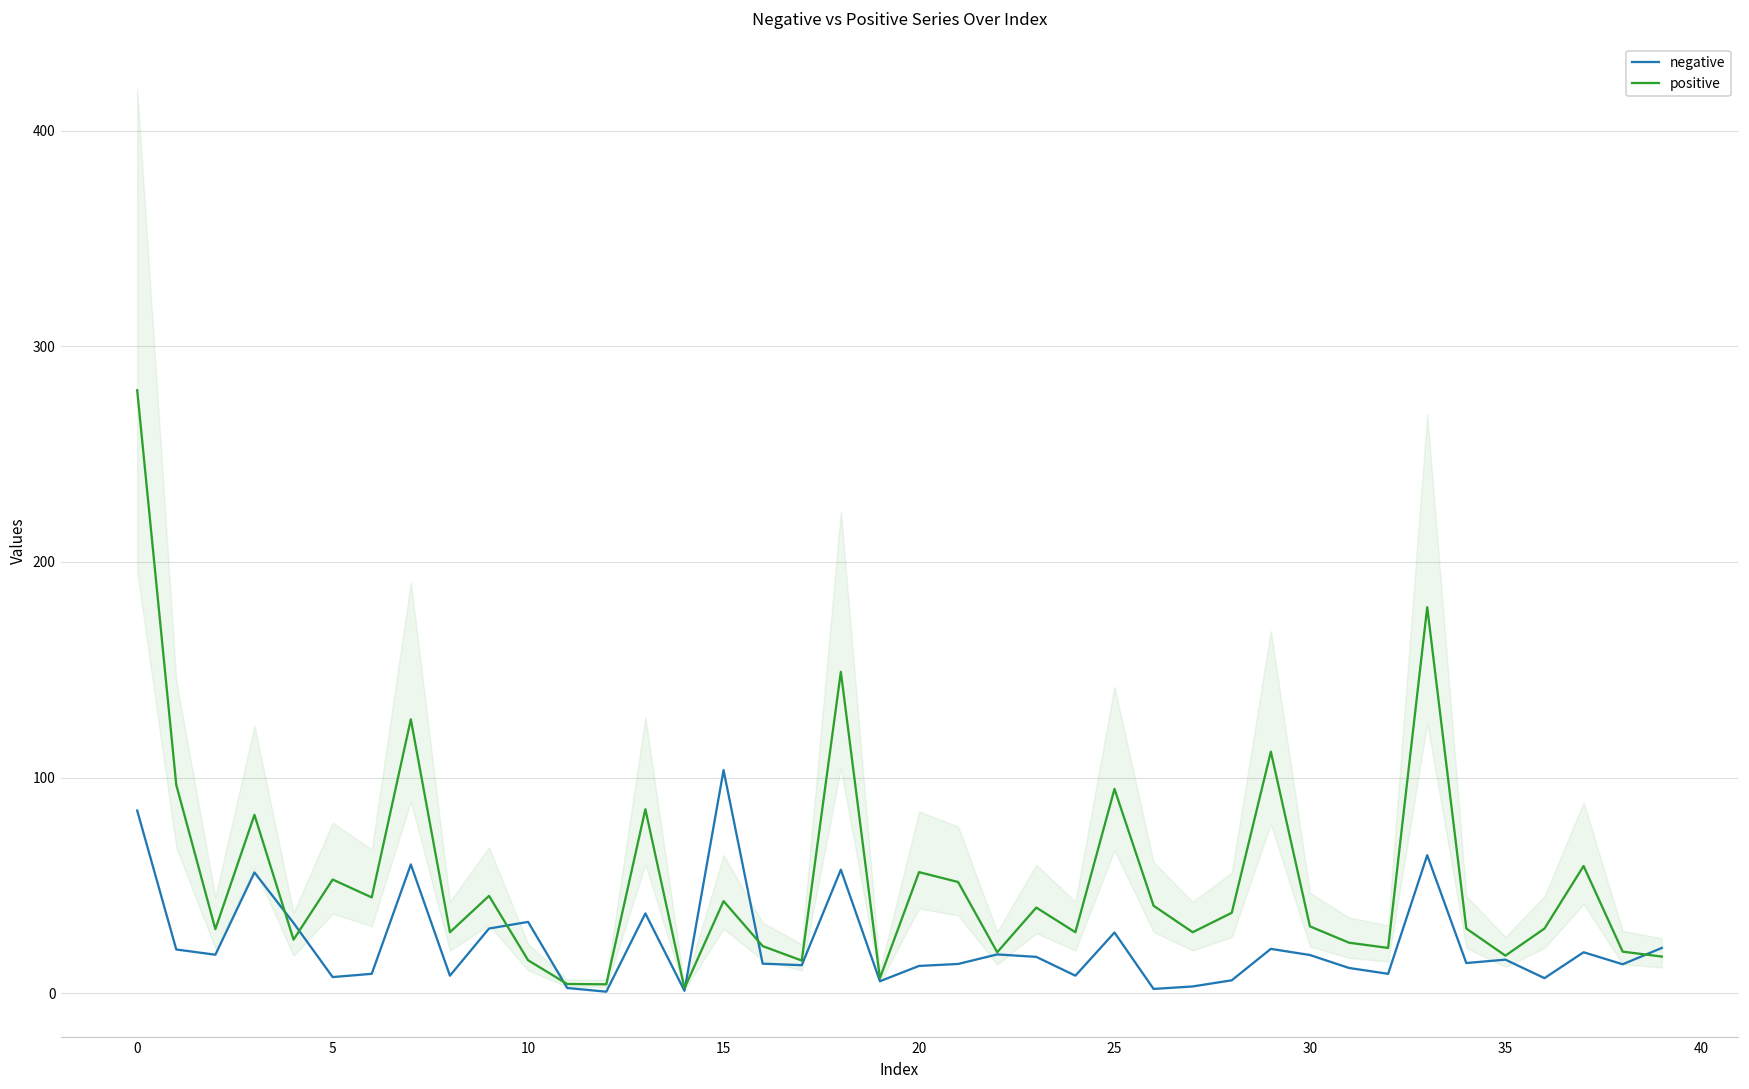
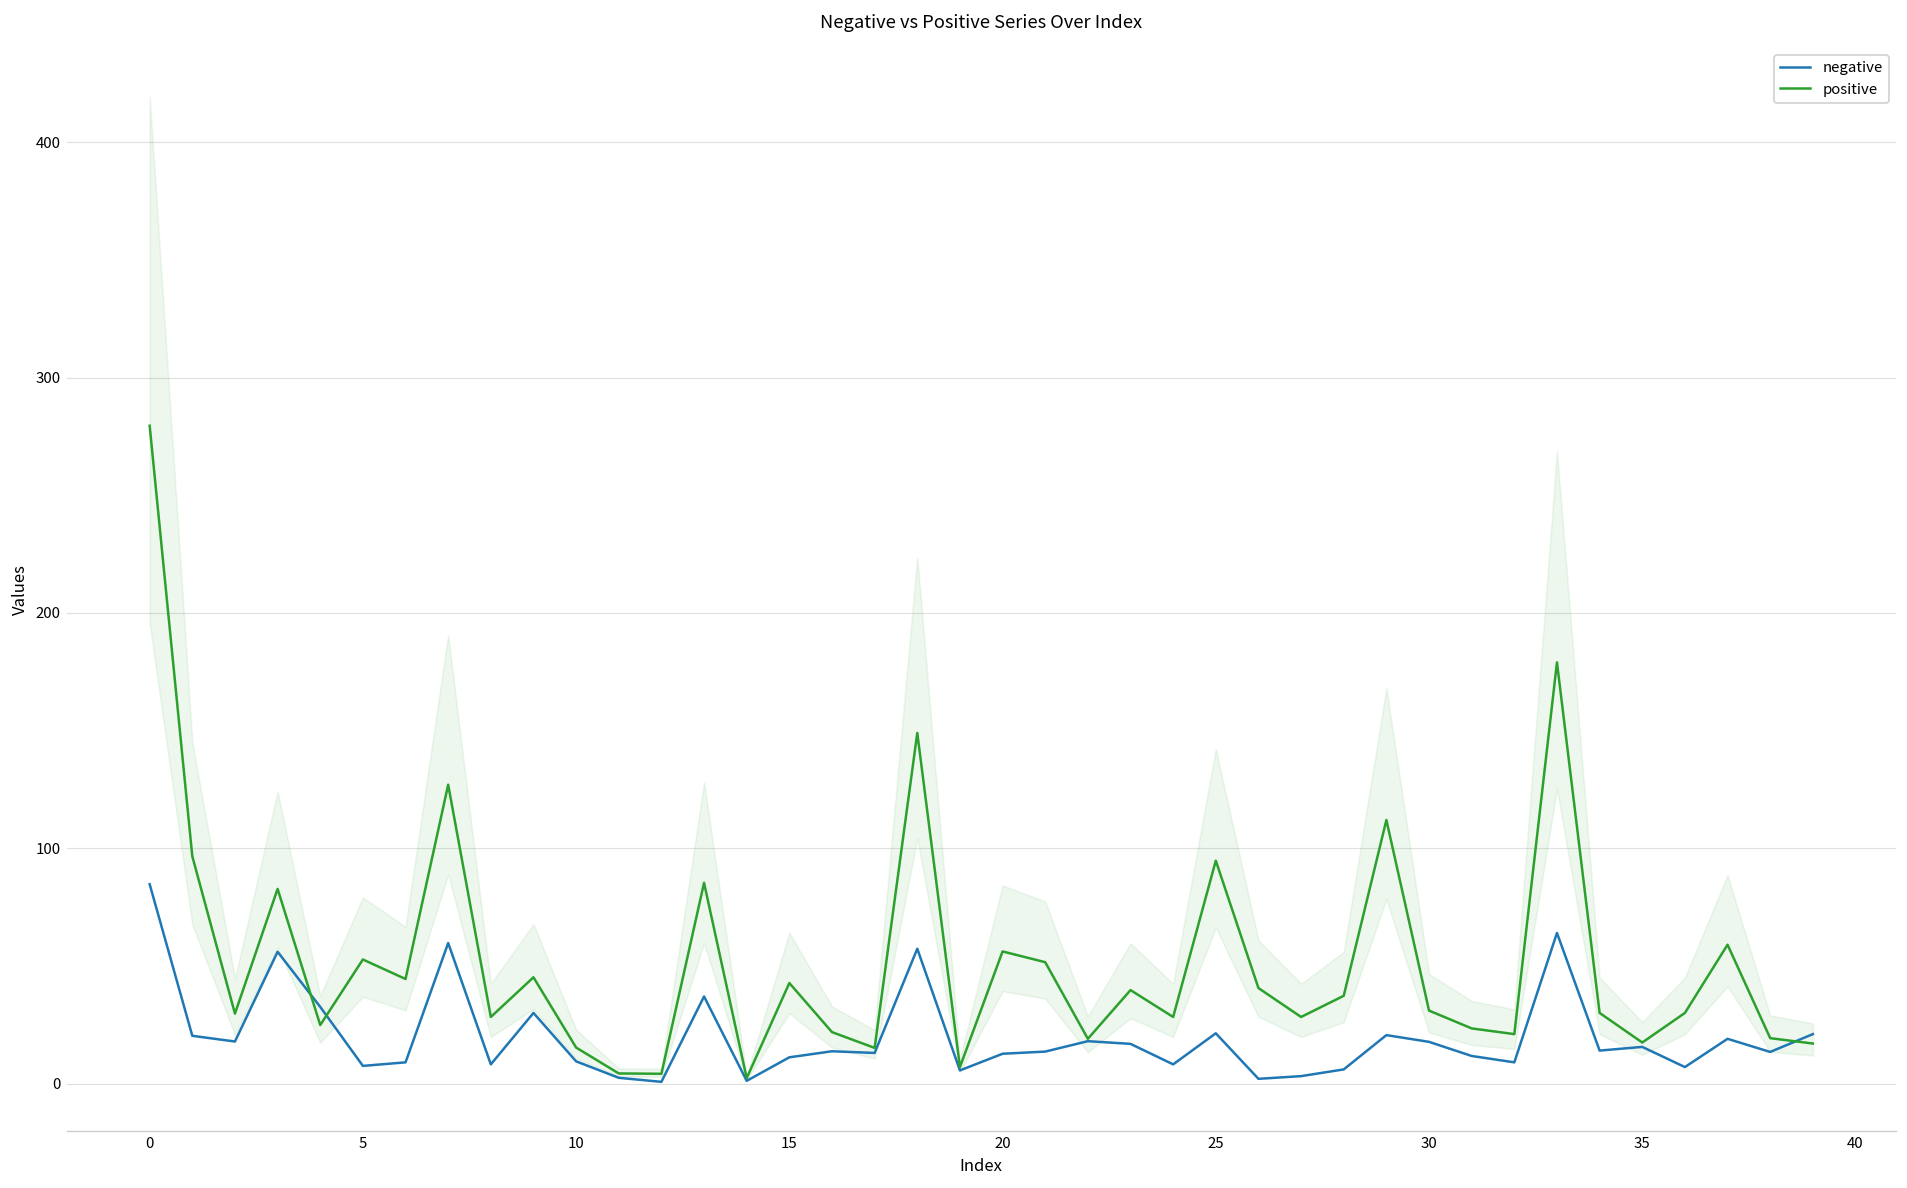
  {
    "negative": {
      "0": 85,
      "5": 7,
-     "10": 33,
-     "15": 103,
+     "10": 9,
+     "15": 11,
      "20": 13,
-     "25": 28,
+     "25": 21,
      "30": 18,
      "35": 16
    }
  }
